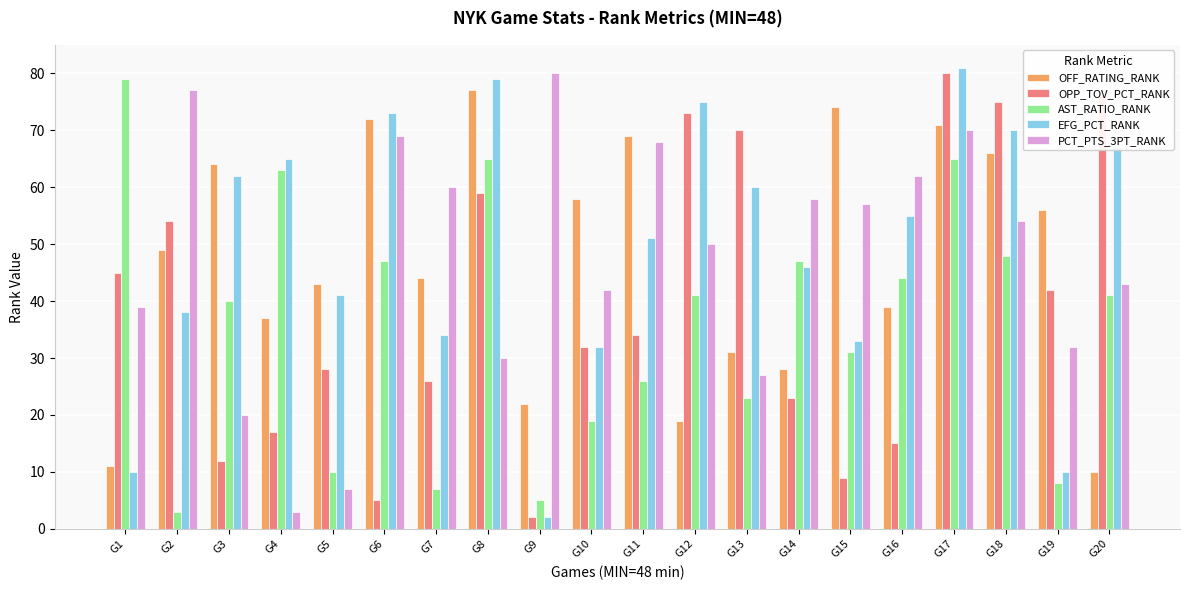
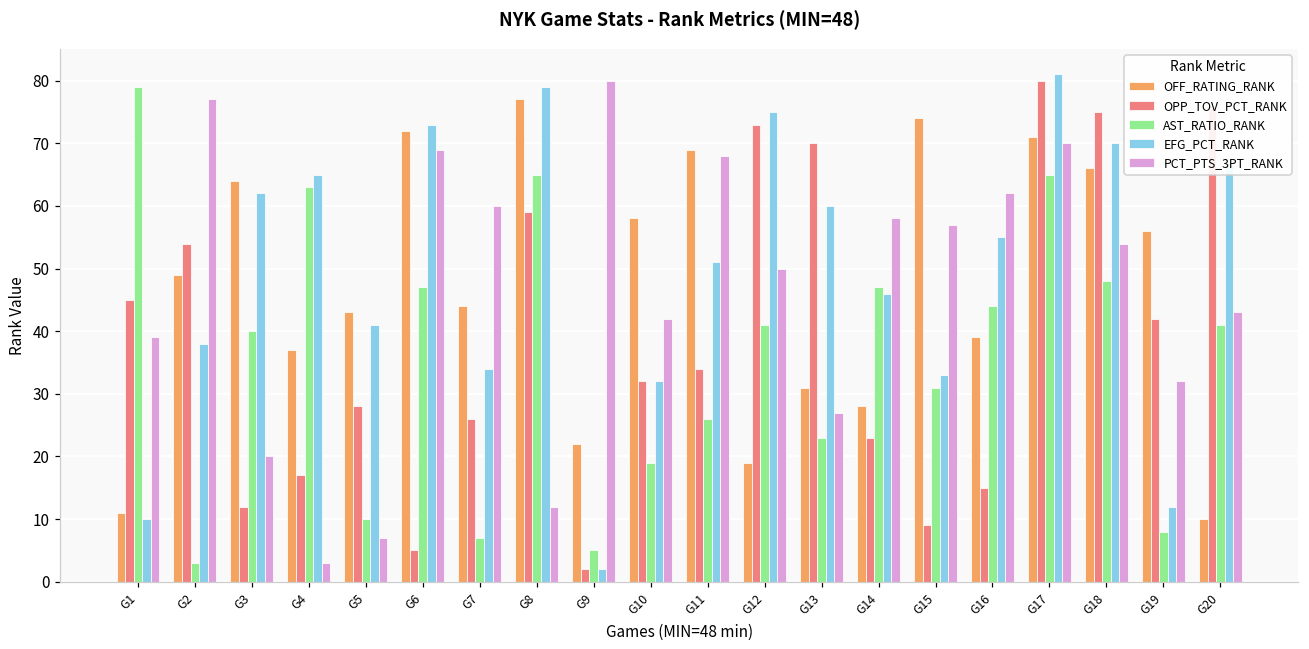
  {
    "AST_RATIO_RANK": {
      "G1": 79,
      "G2": 3,
      "G3": 40,
      "G4": 63,
      "G5": 10,
      "G6": 47,
      "G7": 7,
      "G8": 65,
      "G9": 5,
      "G10": 19,
      "G11": 26,
      "G12": 41,
      "G13": 23,
      "G14": 47,
      "G15": 31,
      "G16": 44,
      "G17": 65,
      "G18": 48,
      "G19": 8,
      "G20": 41
    },
    "EFG_PCT_RANK": {
      "G1": 10,
      "G2": 38,
      "G3": 62,
      "G4": 65,
      "G5": 41,
      "G6": 73,
      "G7": 34,
      "G8": 79,
      "G9": 2,
      "G10": 32,
      "G11": 51,
      "G12": 75,
      "G13": 60,
      "G14": 46,
      "G15": 33,
      "G16": 55,
      "G17": 81,
      "G18": 70,
-     "G19": 10
+     "G19": 12
    },
    "PCT_PTS_3PT_RANK": {
      "G1": 39,
      "G2": 77,
      "G3": 20,
      "G4": 3,
      "G5": 7,
      "G6": 69,
      "G7": 60,
-     "G8": 30,
+     "G8": 12,
      "G9": 80,
      "G10": 42,
      "G11": 68,
      "G12": 50,
      "G13": 27,
      "G14": 58,
      "G15": 57,
      "G16": 62,
      "G17": 70,
      "G18": 54,
      "G19": 32,
      "G20": 43
    }
  }
